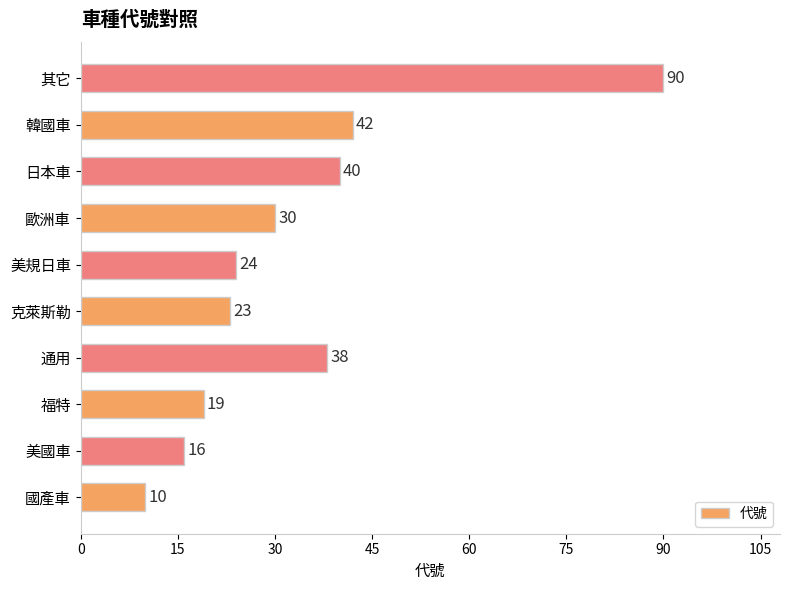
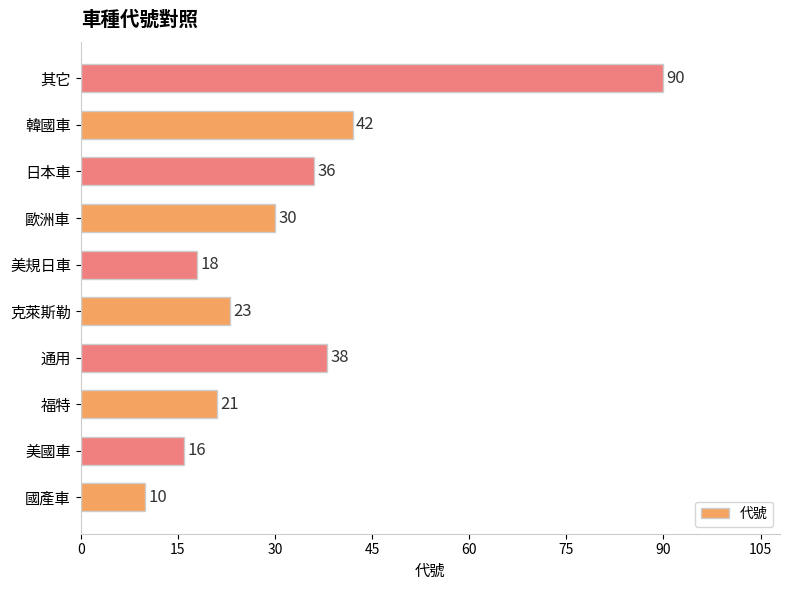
  {
    "其它": 90,
    "韓國車": 42,
-   "日本車": 40,
+   "日本車": 36,
    "歐洲車": 30,
-   "美規日車": 24,
+   "美規日車": 18,
    "克萊斯勒": 23,
    "通用": 38,
-   "福特": 19,
+   "福特": 21,
    "美國車": 16,
    "國產車": 10
  }
